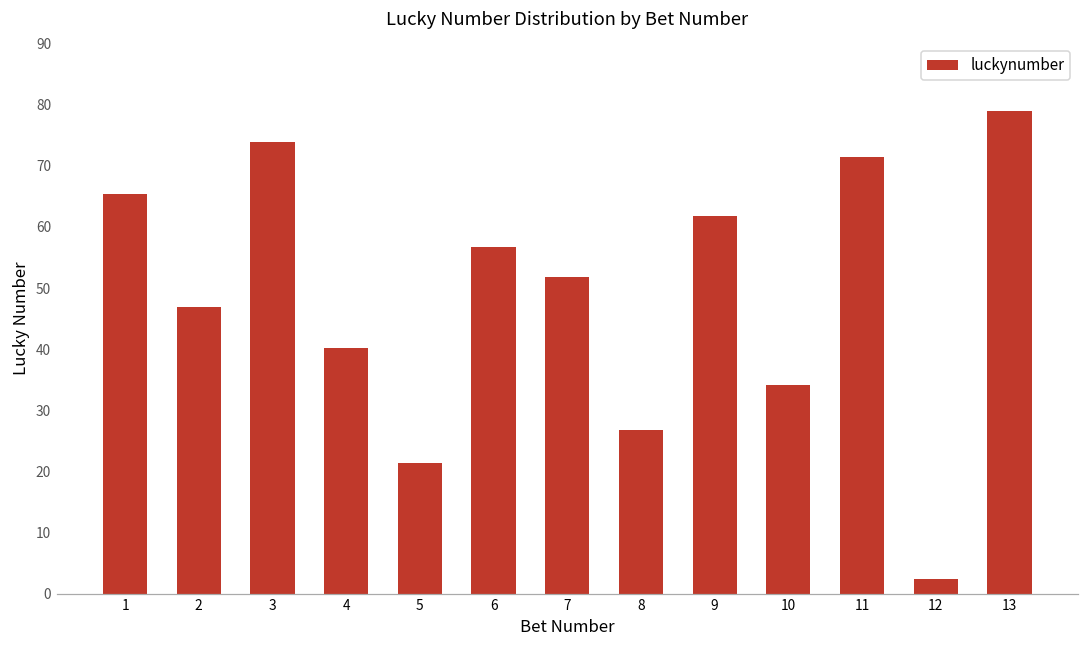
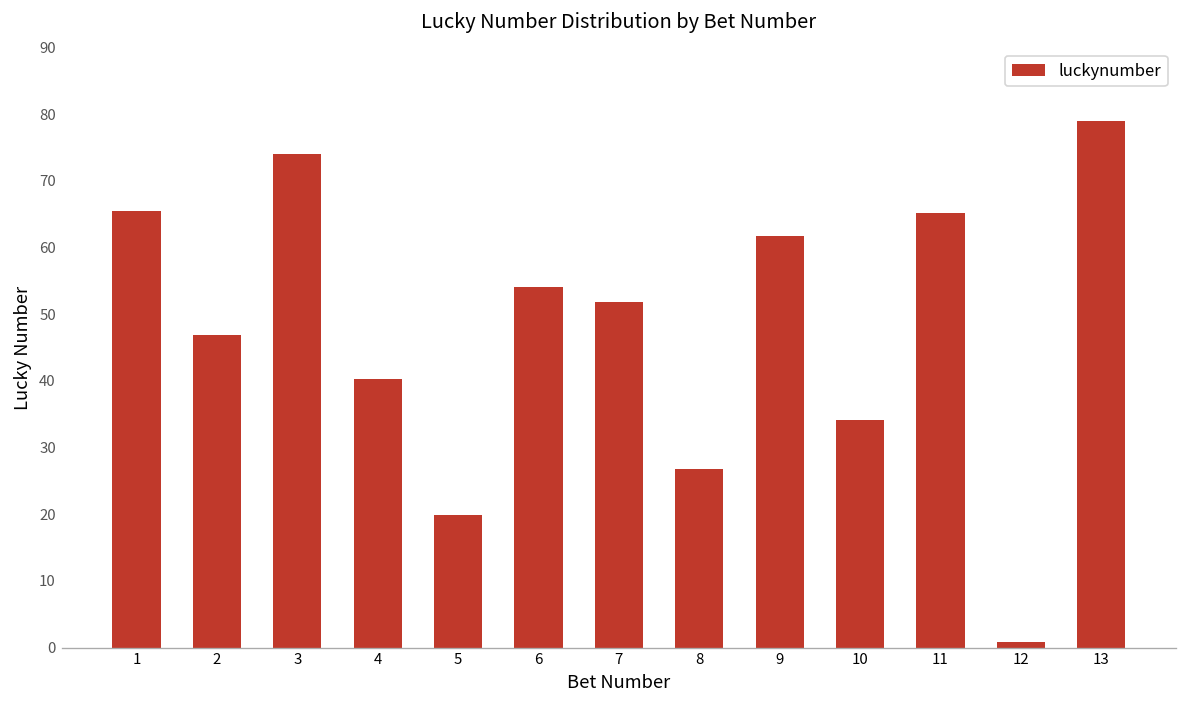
  {
    "1": 65,
    "2": 47,
    "3": 74,
    "4": 40,
-   "5": 21,
-   "6": 57,
+   "5": 20,
+   "6": 54,
    "7": 52,
    "8": 27,
    "9": 62,
    "10": 34,
-   "11": 71,
-   "12": 2,
+   "11": 65,
+   "12": 1,
    "13": 79
  }
